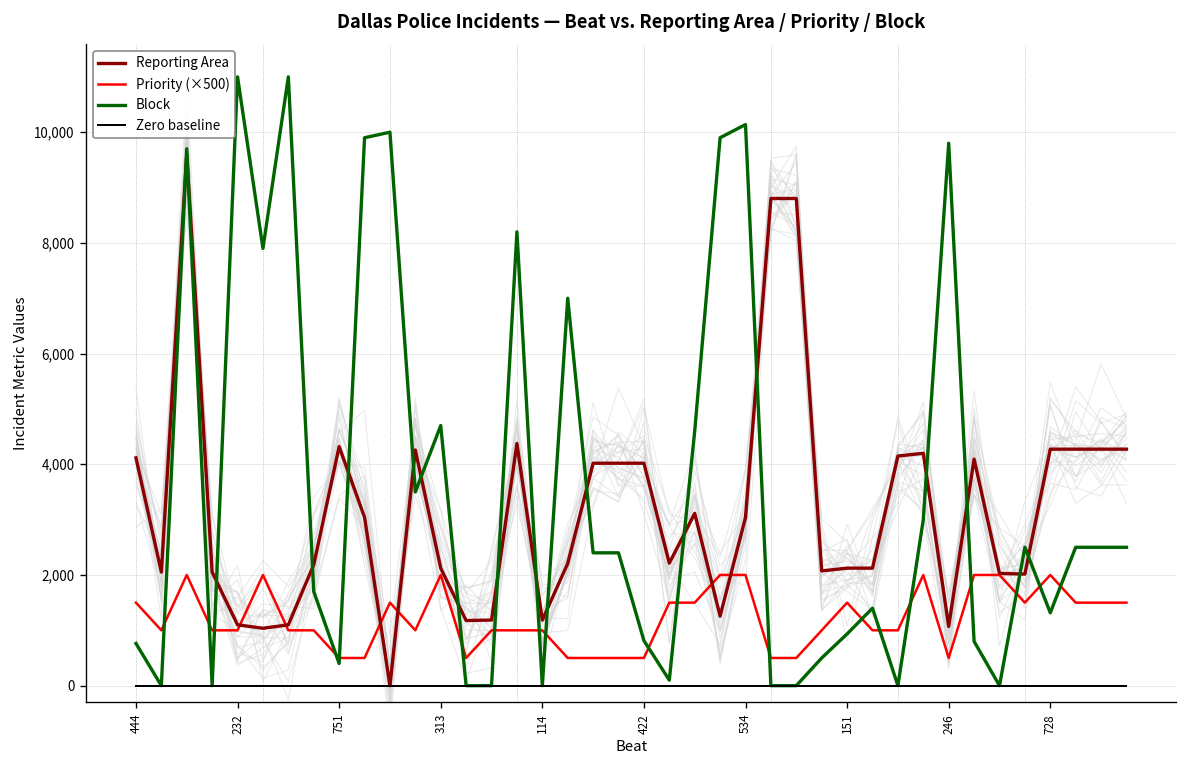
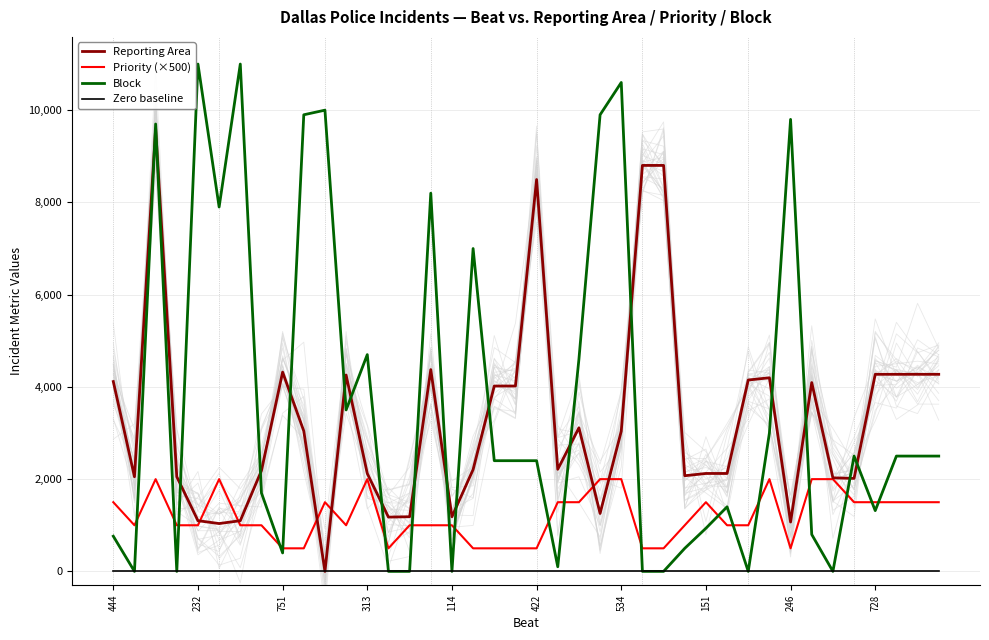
  {
    "Reporting Area": {
-     "422": "4,000"
+     "422": "8,500"
    },
    "Priority (×500)": {
      "444": "1,500",
      "751": "500",
      "422": "500",
      "534": "2,000",
      "151": "1,500",
      "246": "500",
-     "728": "2,000"
+     "728": "1,500"
    },
    "Block": {
      "444": "800",
      "232": "11,000",
      "751": "400",
      "313": "4,700",
-     "422": "800",
-     "534": "10,100",
+     "422": "2,400",
+     "534": "10,600",
      "151": "900",
      "246": "9,800",
      "728": "1,300"
    },
    "Zero baseline": {
      "444": "0",
      "232": "0",
      "751": "0",
      "313": "0",
      "422": "0",
      "534": "0",
      "151": "0",
      "246": "0",
      "728": "0"
    }
  }
